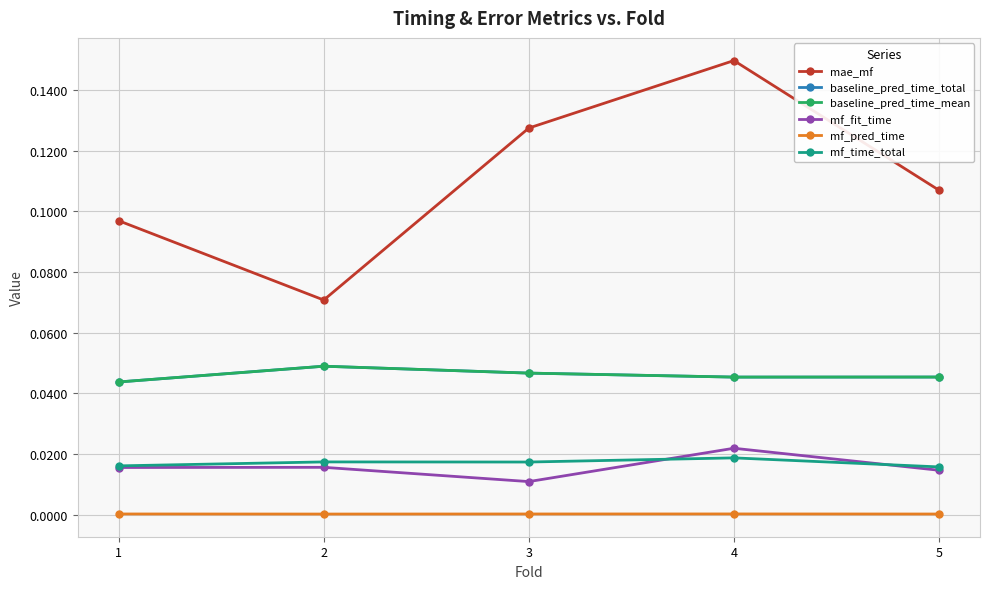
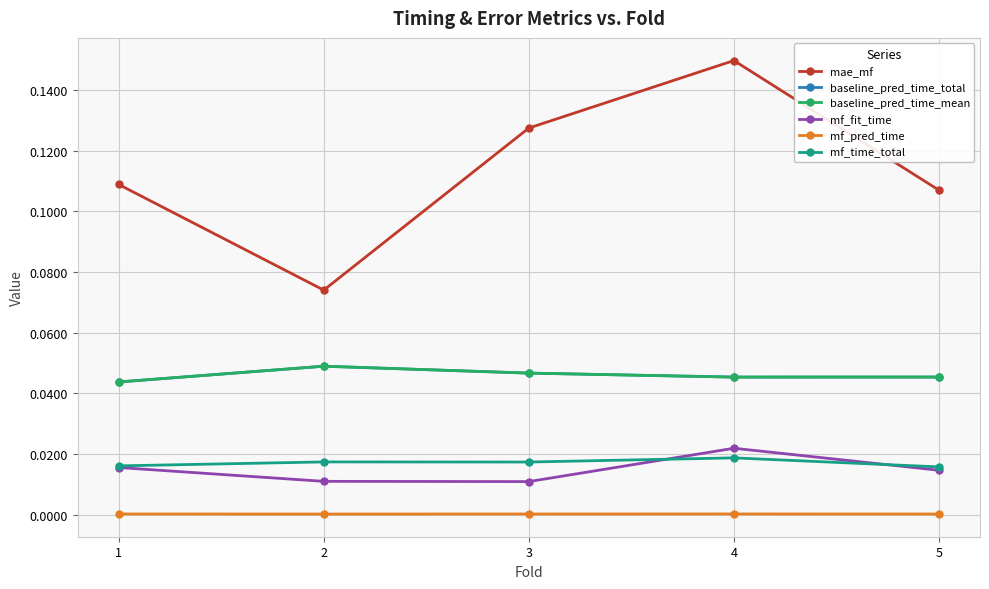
  {
    "mae_mf": {
-     "1": 0.097,
-     "2": 0.071,
+     "1": 0.109,
+     "2": 0.074,
      "3": 0.127,
      "4": 0.150,
      "5": 0.107
    },
    "mf_fit_time": {
-     "2": 0.016,
+     "2": 0.011,
      "3": 0.011,
      "4": 0.022,
      "5": 0.015
    },
    "mf_pred_time": {
      "1": 0.000,
      "2": 0.000,
      "3": 0.000,
      "4": 0.000,
      "5": 0.000
    }
  }
